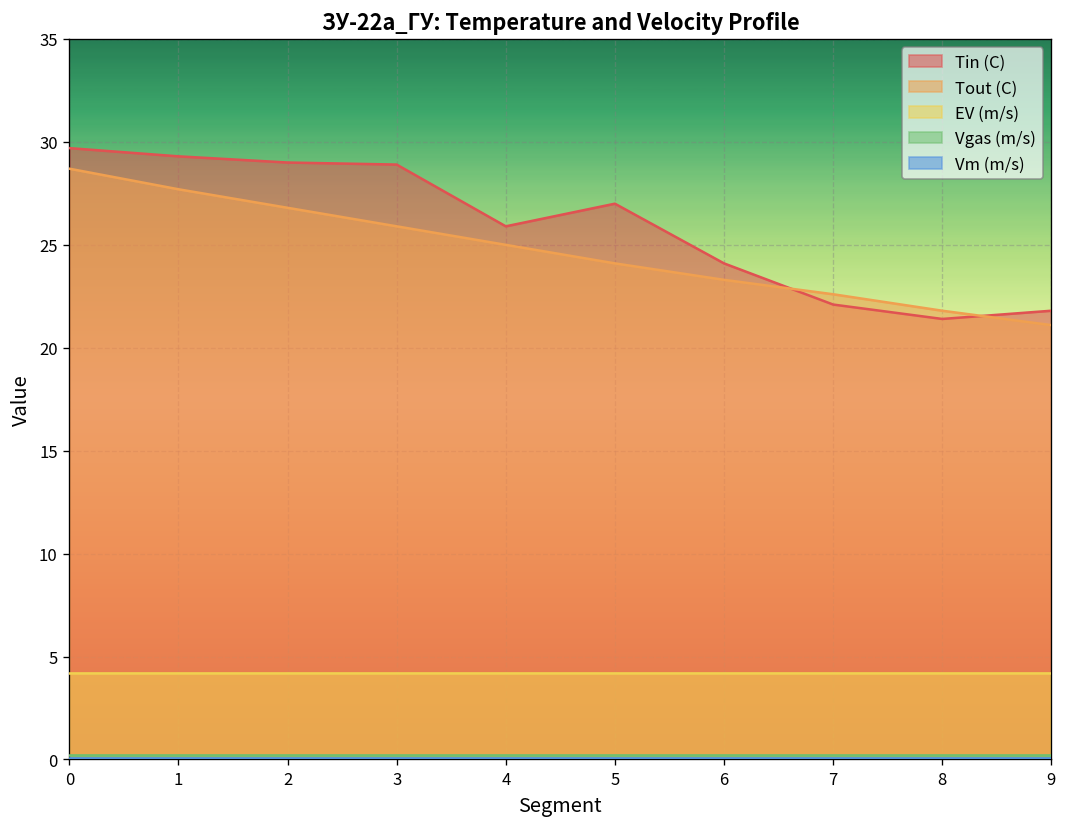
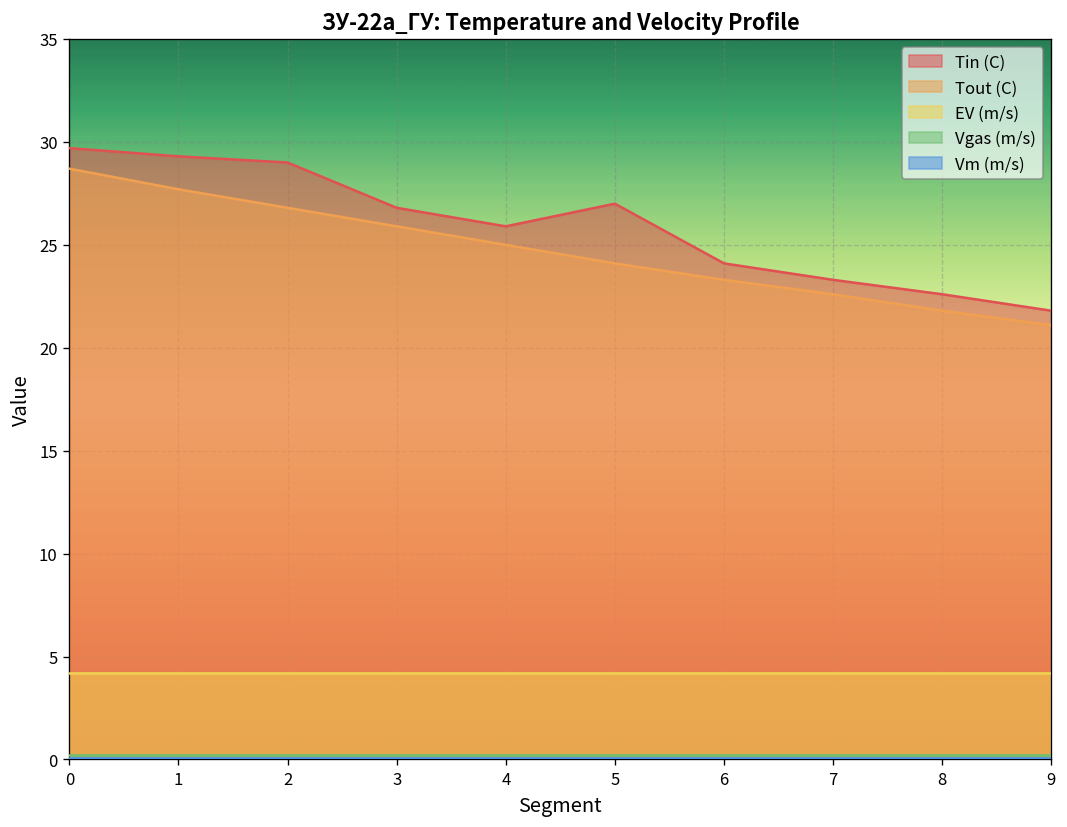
  {
    "Tin (C)": {
      "0": 29.7,
      "1": 29.3,
      "2": 29.0,
-     "3": 28.9,
+     "3": 26.8,
      "4": 25.9,
      "5": 27.0,
      "6": 24.1,
-     "7": 22.1,
-     "8": 21.4,
+     "7": 23.3,
+     "8": 22.6,
      "9": 21.8
    },
    "Vgas (m/s)": {
      "0": 0.2,
      "1": 0.2,
      "2": 0.2,
      "3": 0.2,
      "4": 0.2,
      "5": 0.2,
      "6": 0.2,
      "7": 0.2,
      "8": 0.2,
      "9": 0.2
    },
    "Vm (m/s)": {
      "0": 0.1,
      "1": 0.1,
      "2": 0.1,
      "3": 0.1,
      "4": 0.1,
      "5": 0.1,
      "6": 0.1,
      "7": 0.1,
      "8": 0.1,
      "9": 0.1
    }
  }
